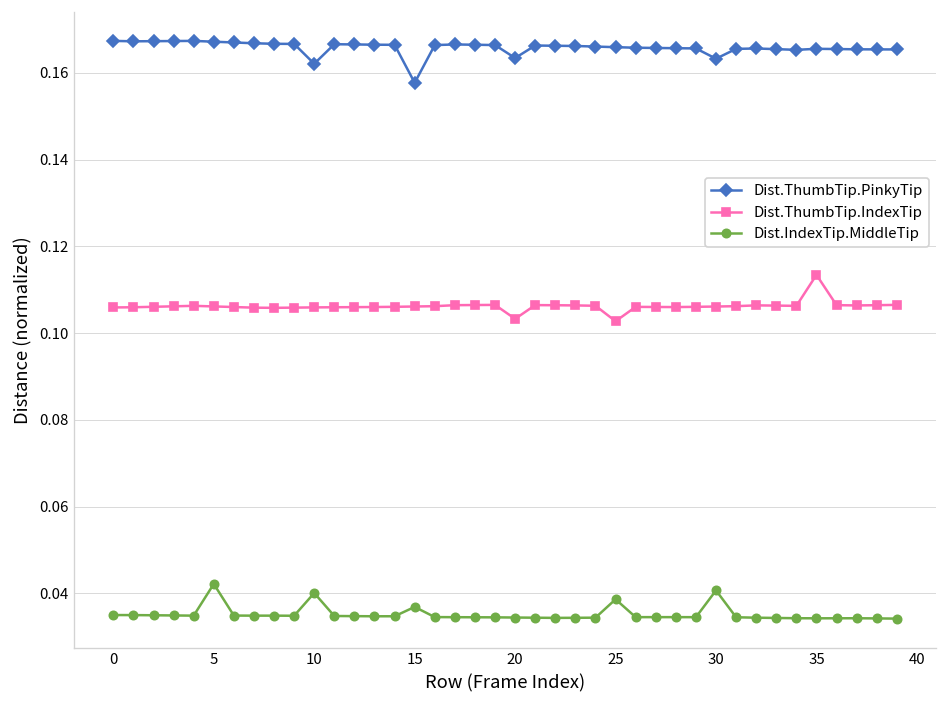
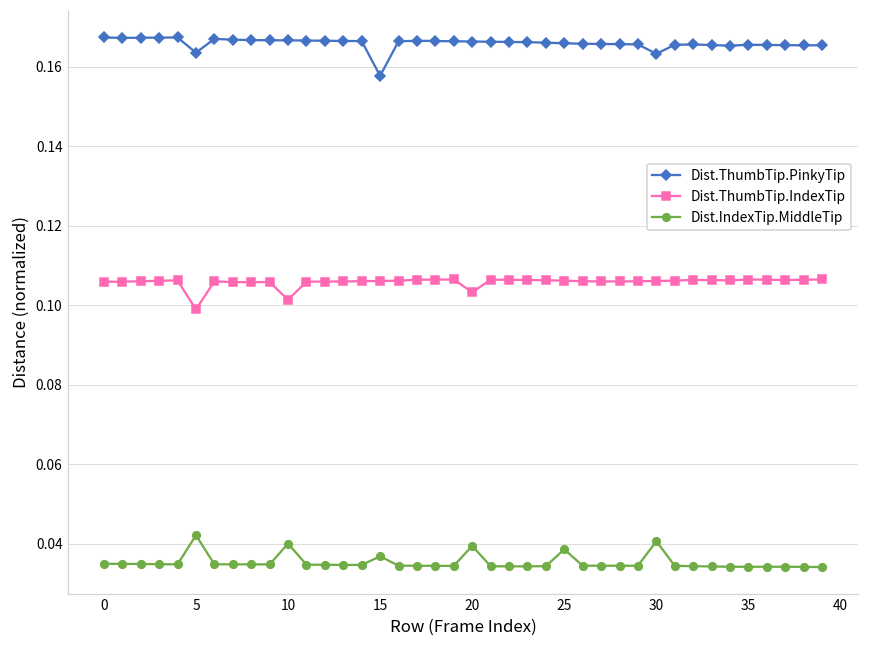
  {
    "Dist.ThumbTip.PinkyTip": {
      "0": 0.167,
-     "5": 0.167,
-     "10": 0.162,
+     "5": 0.164,
+     "10": 0.167,
      "15": 0.158,
-     "20": 0.163,
+     "20": 0.166,
      "25": 0.166,
      "30": 0.163,
      "35": 0.166
    },
    "Dist.ThumbTip.IndexTip": {
      "0": 0.106,
-     "5": 0.106,
-     "10": 0.106,
+     "5": 0.099,
+     "10": 0.101,
      "15": 0.106,
      "20": 0.103,
-     "25": 0.103,
+     "25": 0.106,
      "30": 0.106,
-     "35": 0.113
+     "35": 0.107
    },
    "Dist.IndexTip.MiddleTip": {
      "0": 0.035,
      "5": 0.042,
      "10": 0.040,
      "15": 0.037,
-     "20": 0.034,
+     "20": 0.040,
      "25": 0.039,
      "30": 0.041,
      "35": 0.034
    }
  }
